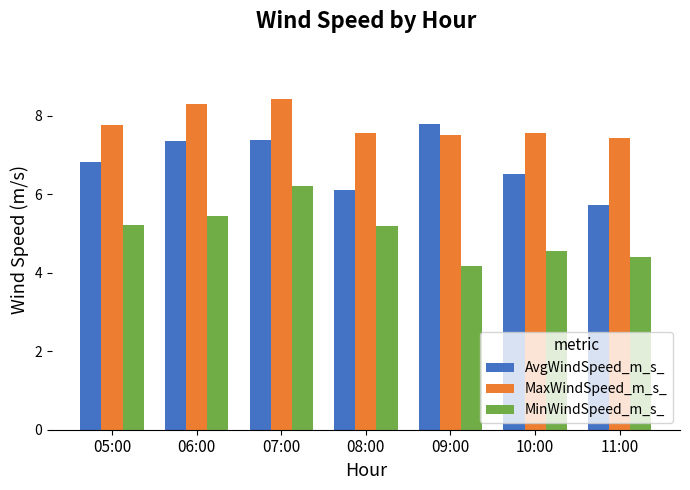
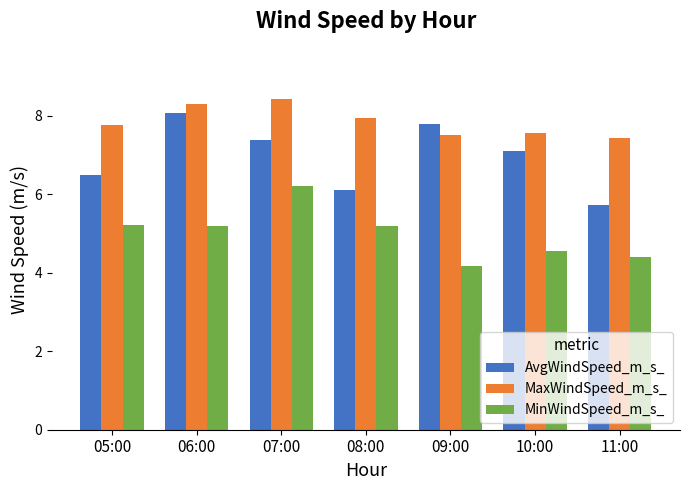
  {
    "AvgWindSpeed_m_s_": {
-     "05:00": 6.8,
-     "06:00": 7.4,
+     "05:00": 6.5,
+     "06:00": 8.1,
      "07:00": 7.4,
      "08:00": 6.1,
      "09:00": 7.8,
-     "10:00": 6.5,
+     "10:00": 7.1,
      "11:00": 5.7
    },
    "MaxWindSpeed_m_s_": {
      "05:00": 7.8,
      "06:00": 8.3,
      "07:00": 8.4,
-     "08:00": 7.6,
+     "08:00": 8.0,
      "09:00": 7.5,
      "10:00": 7.6,
      "11:00": 7.4
    },
    "MinWindSpeed_m_s_": {
      "05:00": 5.2,
-     "06:00": 5.4,
+     "06:00": 5.2,
      "07:00": 6.2,
      "08:00": 5.2,
      "09:00": 4.2,
      "10:00": 4.6,
      "11:00": 4.4
    }
  }
